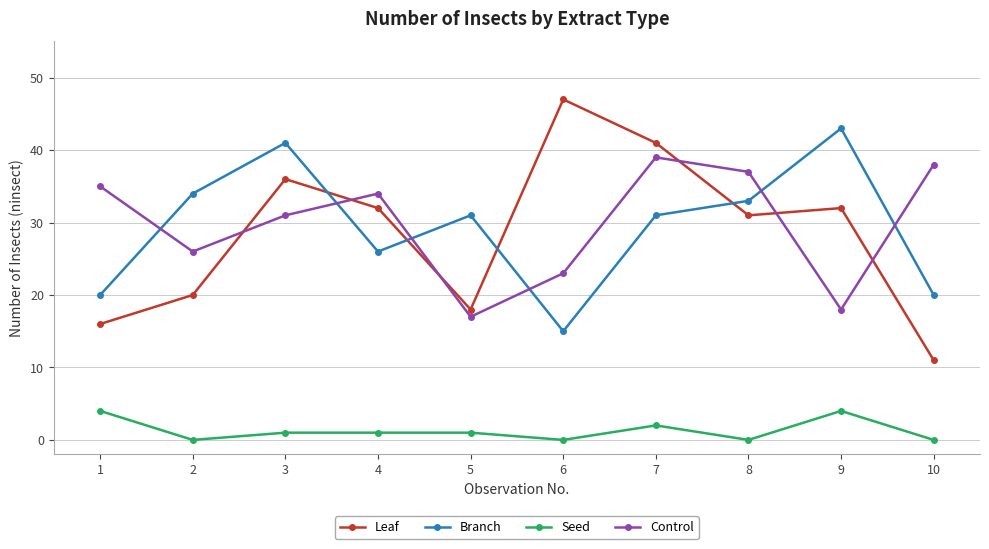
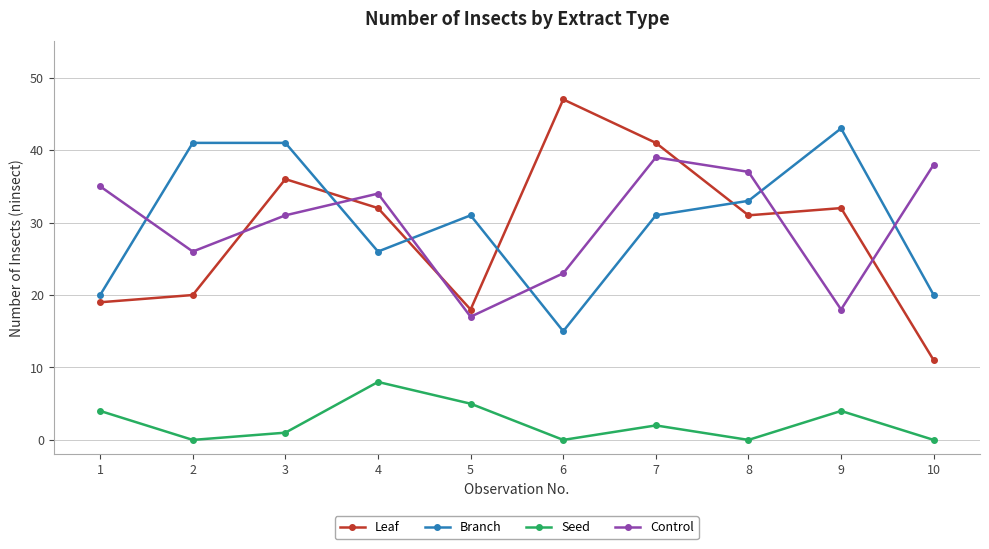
  {
    "Leaf": {
-     "1": 16,
+     "1": 19,
      "2": 20,
      "3": 36,
      "4": 32,
      "5": 18,
      "6": 47,
      "7": 41,
      "8": 31,
      "9": 32,
      "10": 11
    },
    "Branch": {
      "1": 20,
-     "2": 34,
+     "2": 41,
      "3": 41,
      "4": 26,
      "5": 31,
      "6": 15,
      "7": 31,
      "8": 33,
      "9": 43,
      "10": 20
    },
    "Seed": {
      "1": 4,
      "2": 0,
      "3": 1,
-     "4": 1,
-     "5": 1,
+     "4": 8,
+     "5": 5,
      "6": 0,
      "7": 2,
      "8": 0,
      "9": 4,
      "10": 0
    },
    "Control": {
      "1": 35,
      "2": 26,
      "3": 31,
      "4": 34,
      "5": 17,
      "6": 23,
      "7": 39,
      "8": 37,
      "9": 18,
      "10": 38
    }
  }
